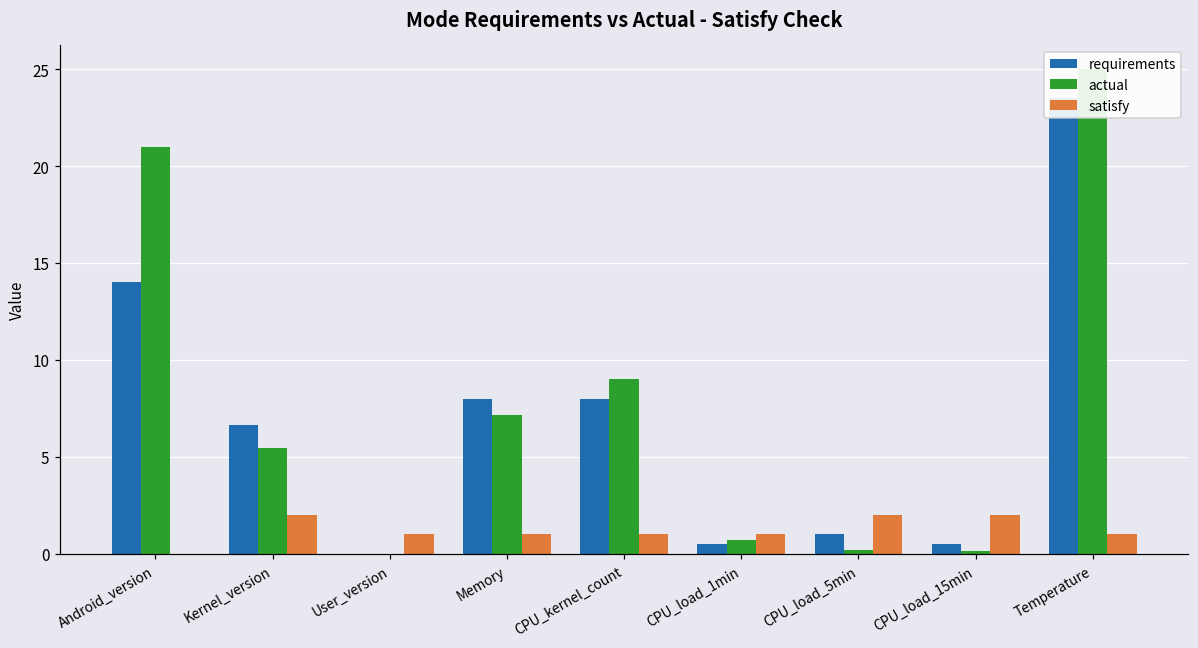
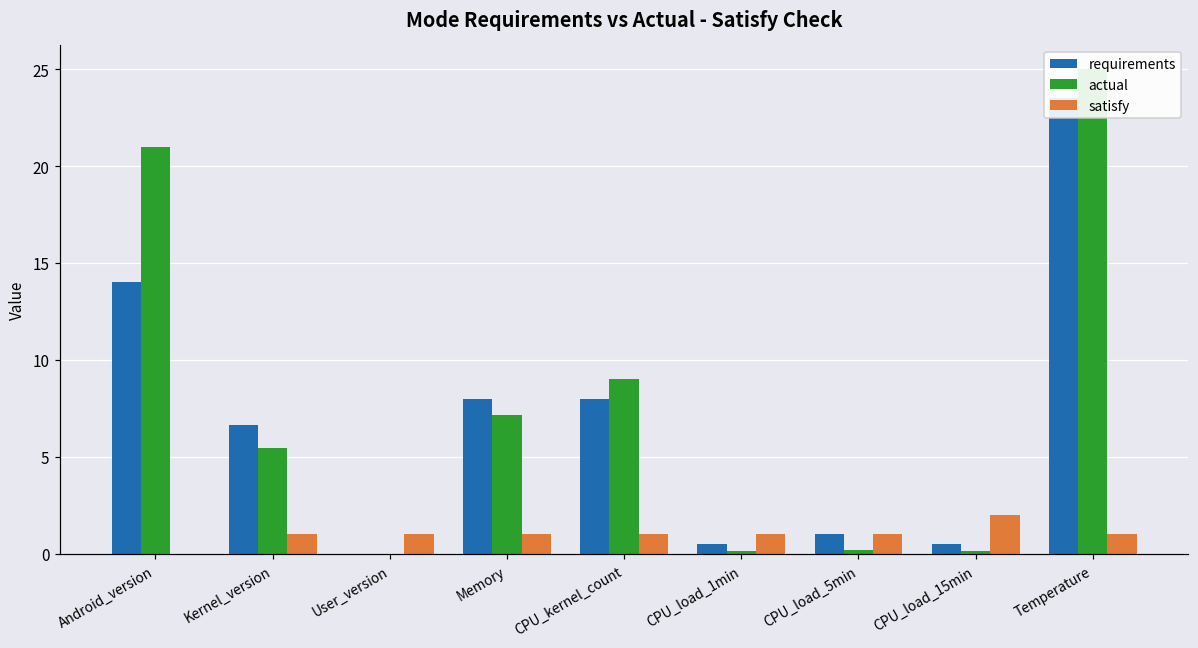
  {
    "requirements": {
      "Android_version": 14.0,
      "Kernel_version": 6.7,
      "User_version": 0.0,
      "Memory": 8.0,
      "CPU_kernel_count": 8.0,
      "CPU_load_1min": 0.5,
      "CPU_load_5min": 1.0,
      "CPU_load_15min": 0.5
    },
    "actual": {
      "Android_version": 21.0,
      "Kernel_version": 5.5,
      "User_version": 0.0,
      "Memory": 7.1,
      "CPU_kernel_count": 9.0,
-     "CPU_load_1min": 0.7,
+     "CPU_load_1min": 0.1,
      "CPU_load_5min": 0.2,
      "CPU_load_15min": 0.2
    },
    "satisfy": {
      "Android_version": 0,
-     "Kernel_version": 2,
+     "Kernel_version": 1,
      "User_version": 1,
      "Memory": 1,
      "CPU_kernel_count": 1,
      "CPU_load_1min": 1,
-     "CPU_load_5min": 2,
+     "CPU_load_5min": 1,
      "CPU_load_15min": 2,
      "Temperature": 1
    }
  }
